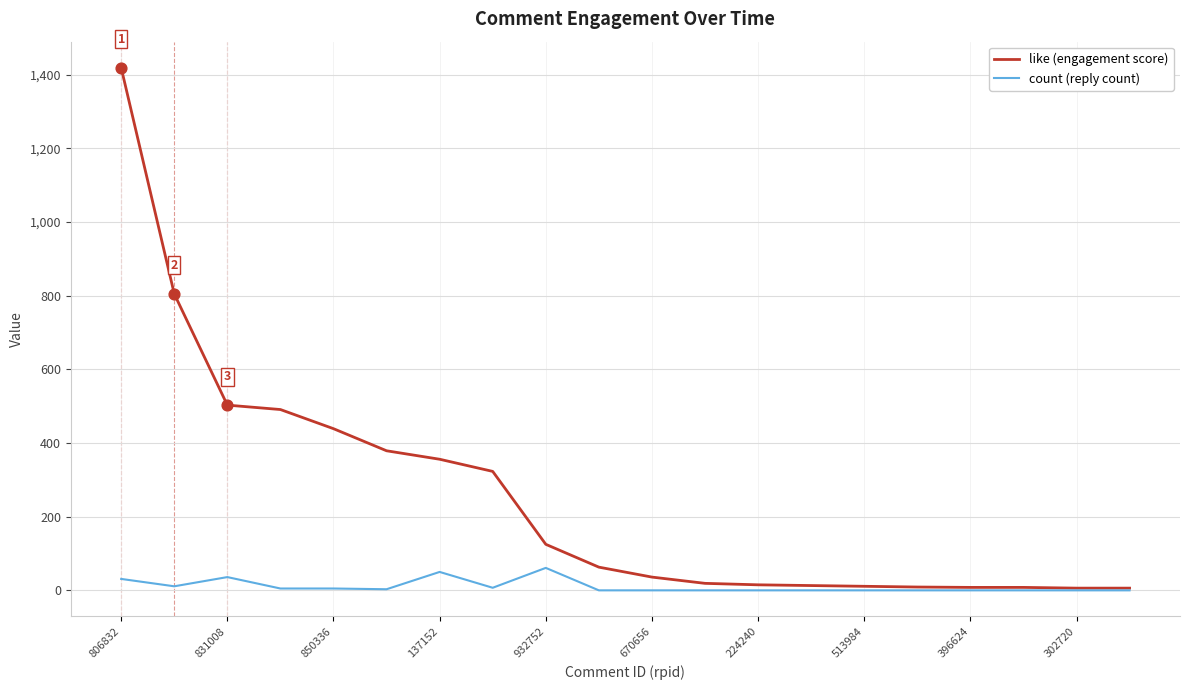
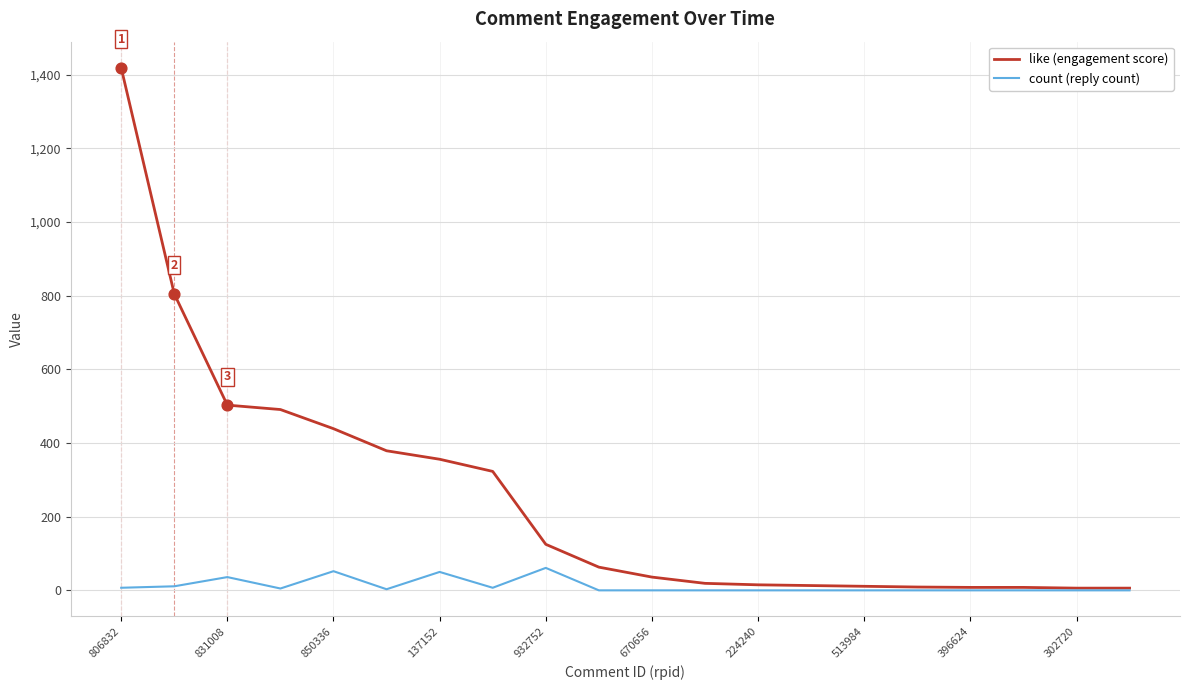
  {
    "count (reply count)": {
-     "806832": 30,
+     "806832": 10,
      "831008": 40,
-     "850336": 10,
+     "850336": 50,
      "137152": 50,
      "932752": 60,
      "670656": 0,
      "224240": 0,
      "513984": 0,
      "396624": 0
    }
  }
